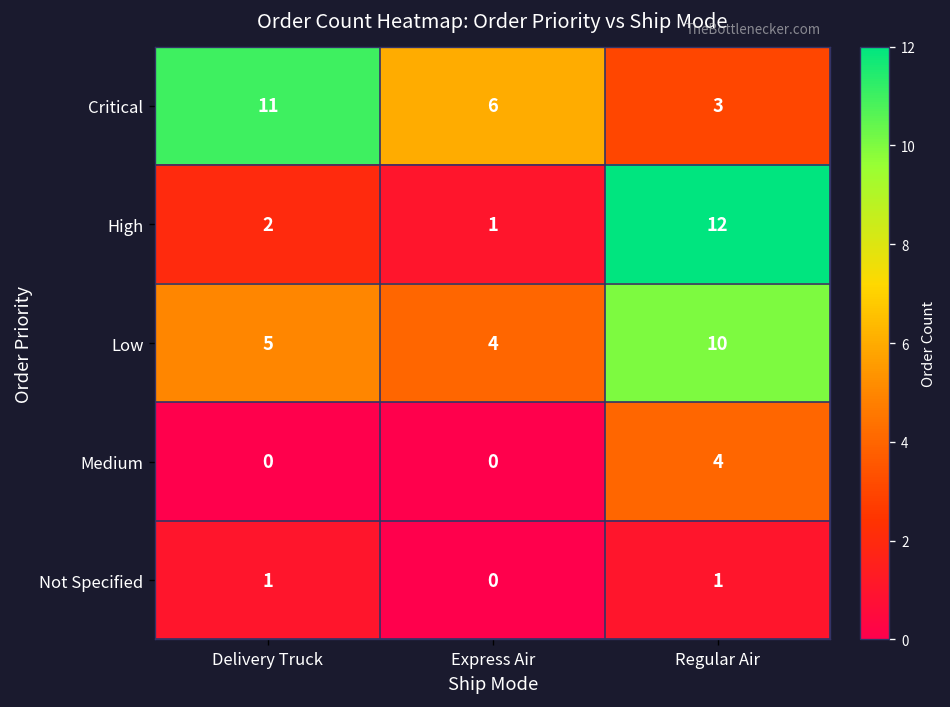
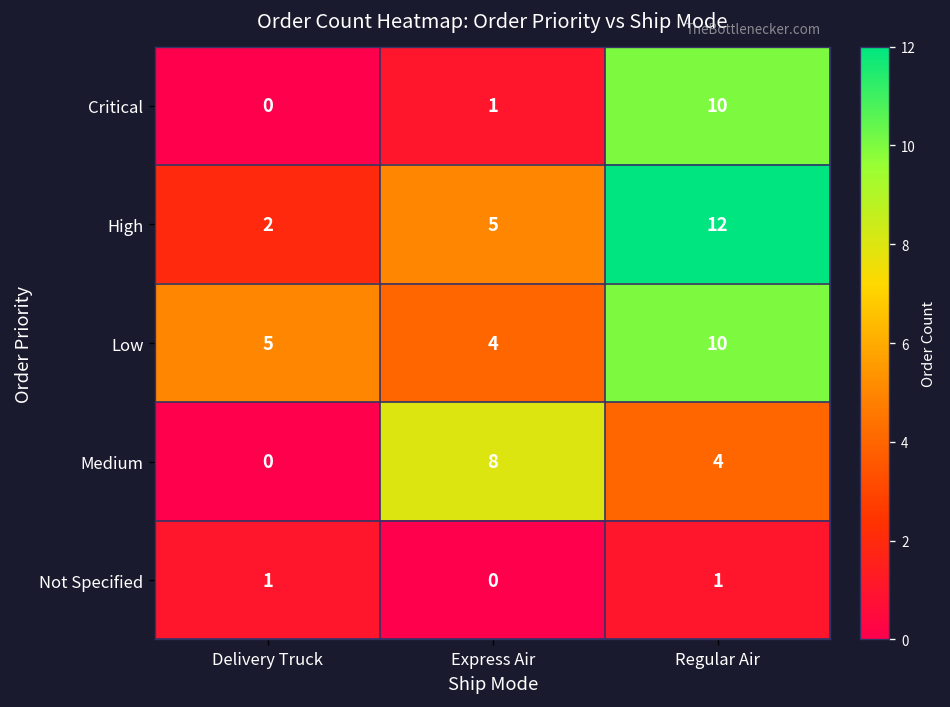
  {
    "Critical": {
-     "Delivery Truck": 11,
-     "Express Air": 6,
-     "Regular Air": 3
+     "Delivery Truck": 0,
+     "Express Air": 1,
+     "Regular Air": 10
    },
    "High": {
      "Delivery Truck": 2,
-     "Express Air": 1,
+     "Express Air": 5,
      "Regular Air": 12
    },
    "Low": {
      "Delivery Truck": 5,
      "Express Air": 4,
      "Regular Air": 10
    },
    "Medium": {
      "Delivery Truck": 0,
-     "Express Air": 0,
+     "Express Air": 8,
      "Regular Air": 4
    },
    "Not Specified": {
      "Delivery Truck": 1,
      "Express Air": 0,
      "Regular Air": 1
    }
  }
